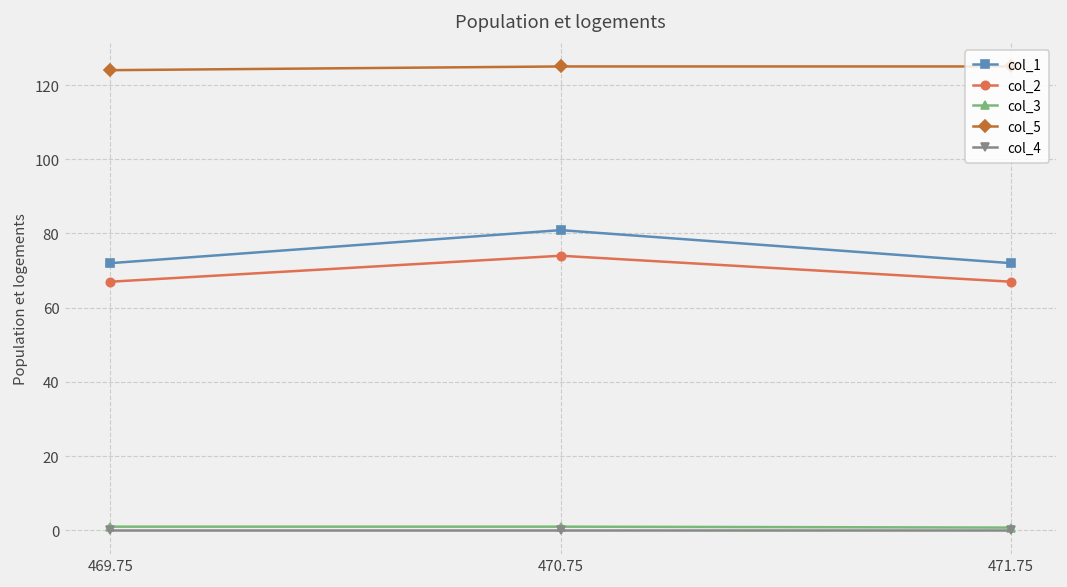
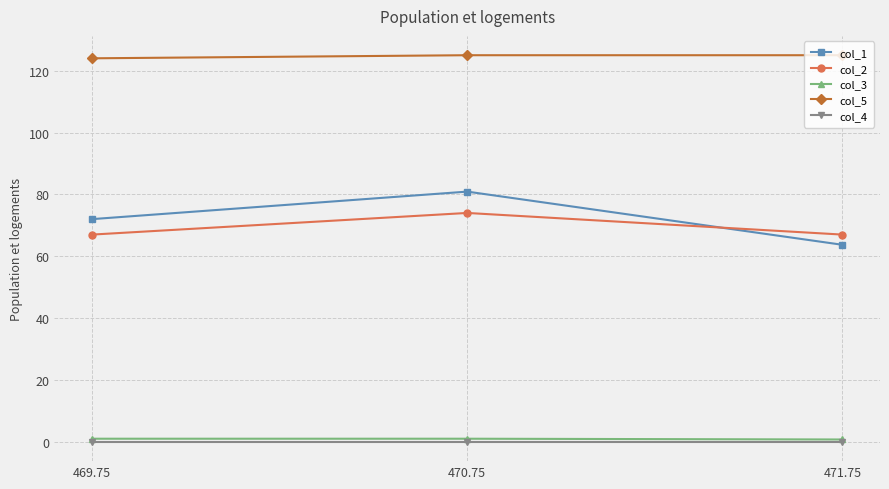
  {
    "col_1": {
      "469.75": 72,
      "470.75": 81,
-     "471.75": 72
+     "471.75": 64
    }
  }
